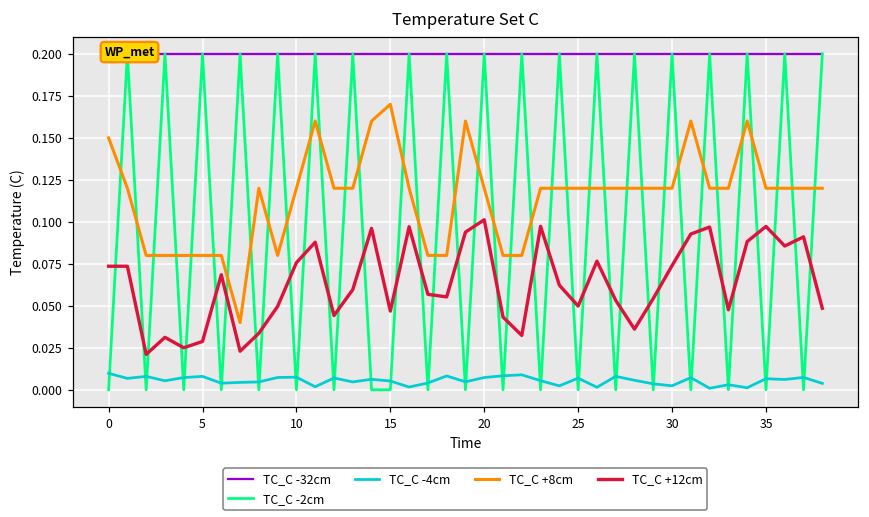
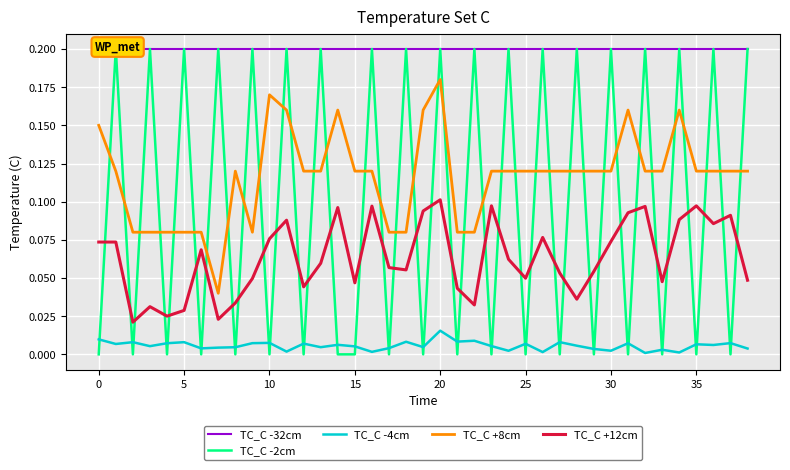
  {
    "TC_C -32cm": {
      "10": 0.200,
      "15": 0.200,
      "25": 0.200,
      "35": 0.200
    },
    "TC_C -2cm": {
      "0": 0.000,
      "10": 0.000,
      "15": 0.000,
      "25": 0.000,
      "35": 0.000
    },
    "TC_C -4cm": {
      "0": 0.010,
      "5": 0.008,
      "10": 0.008,
      "15": 0.005,
-     "20": 0.007,
+     "20": 0.016,
      "25": 0.007,
      "30": 0.002,
      "35": 0.007
    },
    "TC_C +8cm": {
      "0": 0.15,
      "5": 0.08,
-     "10": 0.12,
-     "15": 0.17,
-     "20": 0.12,
+     "10": 0.17,
+     "15": 0.12,
+     "20": 0.18,
      "25": 0.12,
      "30": 0.12,
      "35": 0.12
    },
    "TC_C +12cm": {
      "0": 0.074,
      "5": 0.029,
      "10": 0.076,
      "15": 0.047,
      "20": 0.101,
      "25": 0.050,
      "30": 0.074,
      "35": 0.097
    }
  }
